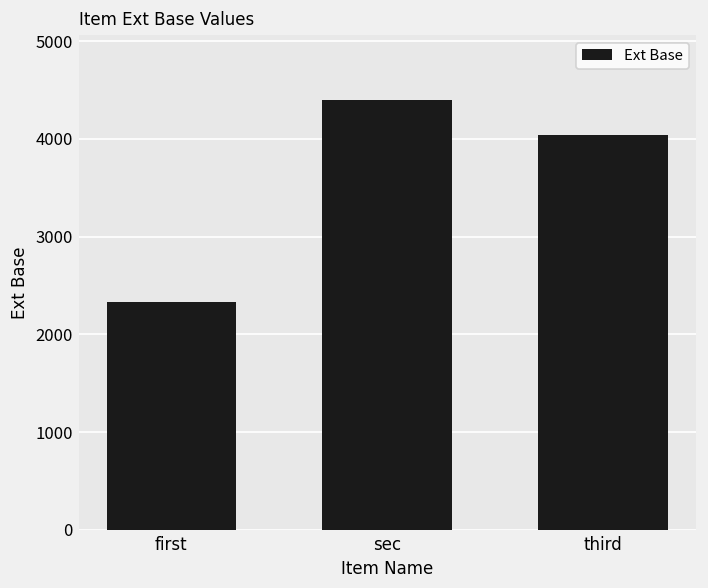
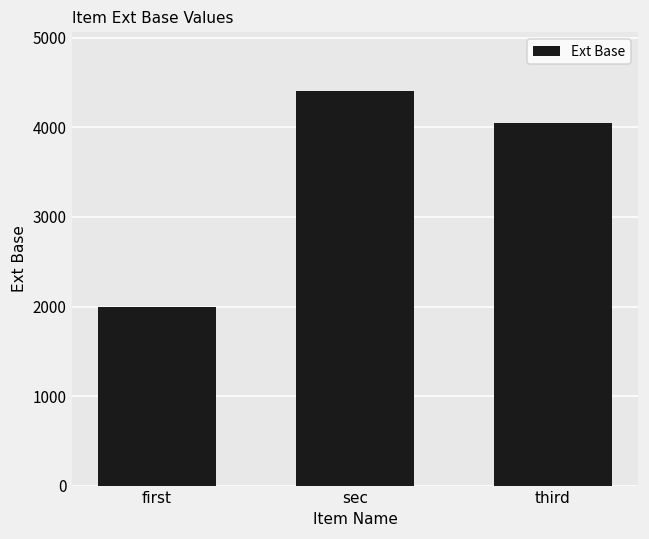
  {
-   "first": 2300,
+   "first": 2000,
    "sec": 4400,
    "third": 4000
  }
